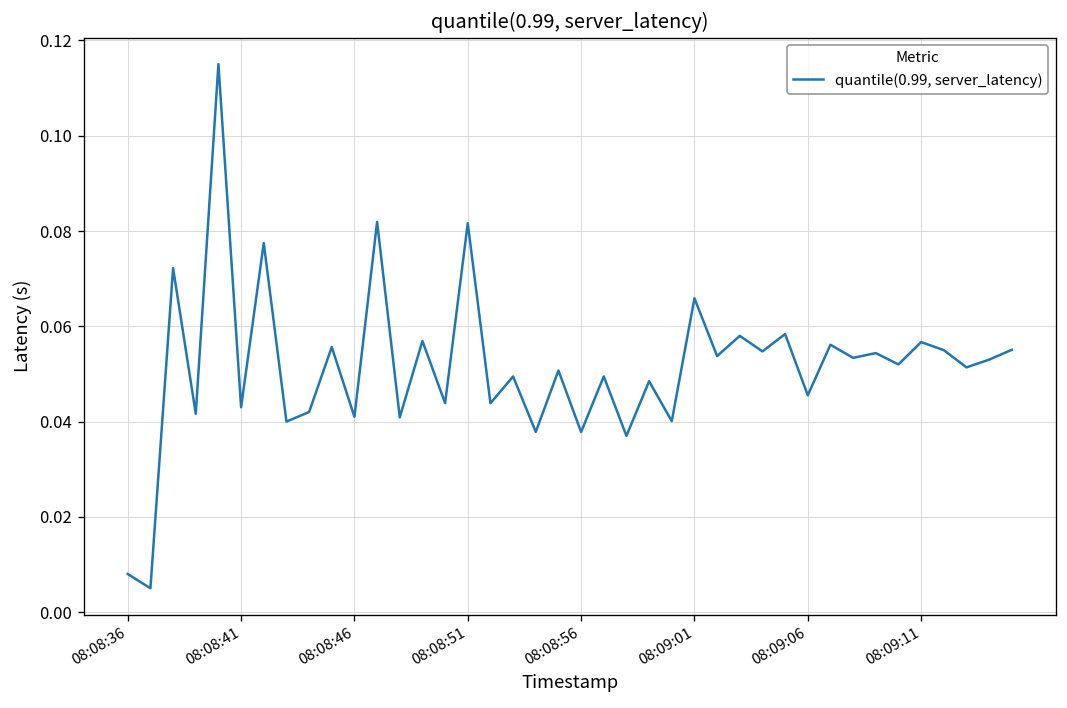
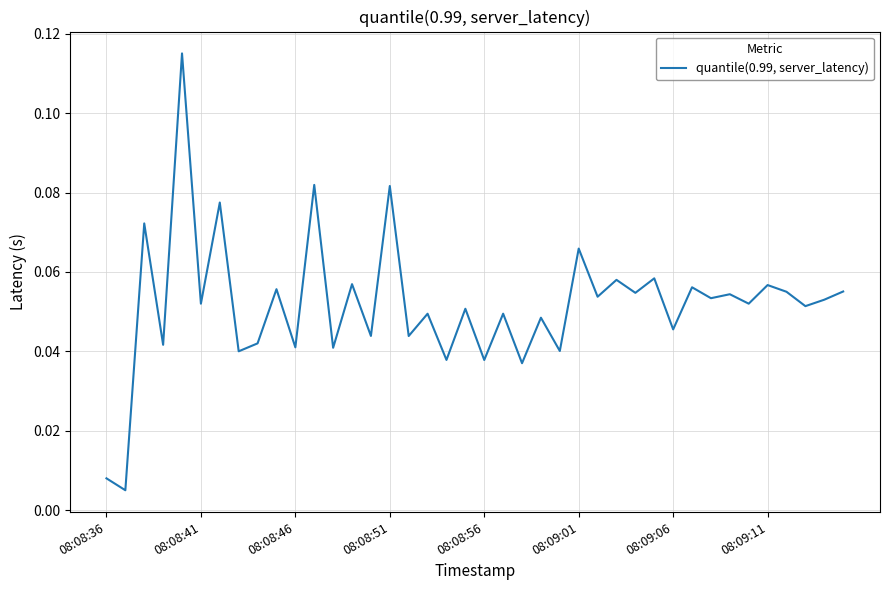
  {
    "08:08:36": 0.008,
-   "08:08:41": 0.043,
+   "08:08:41": 0.052,
    "08:08:46": 0.041,
    "08:08:51": 0.082,
    "08:08:56": 0.038,
    "08:09:01": 0.066,
    "08:09:06": 0.046,
    "08:09:11": 0.057
  }
